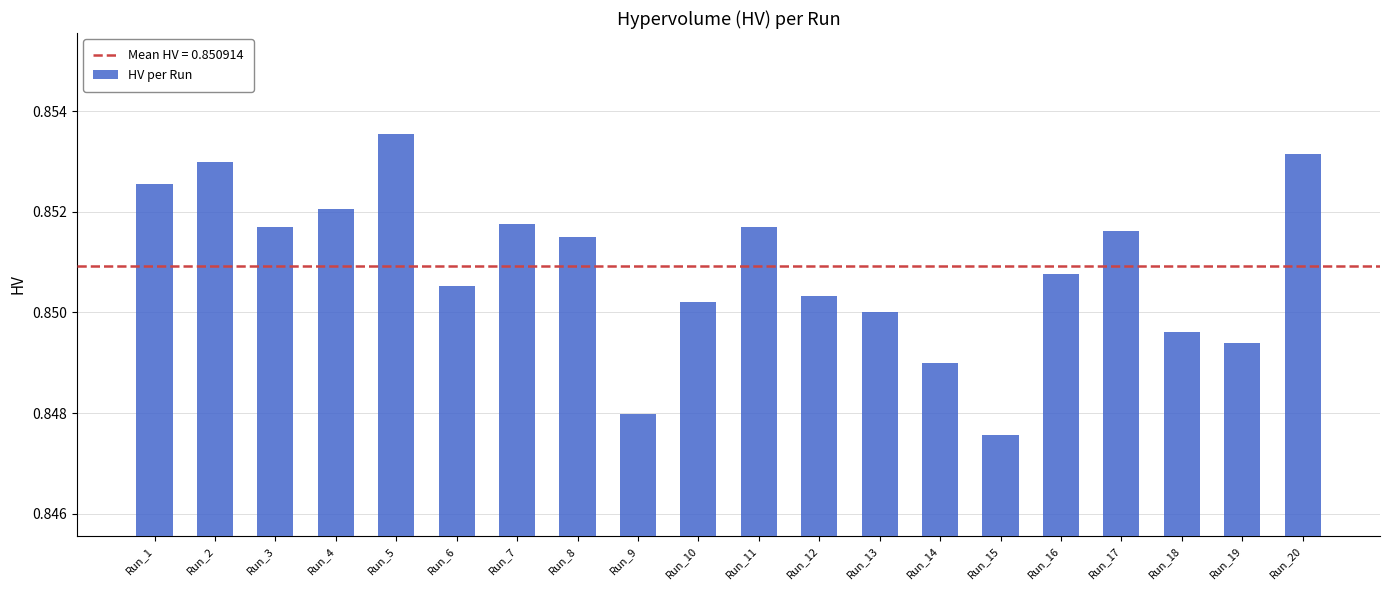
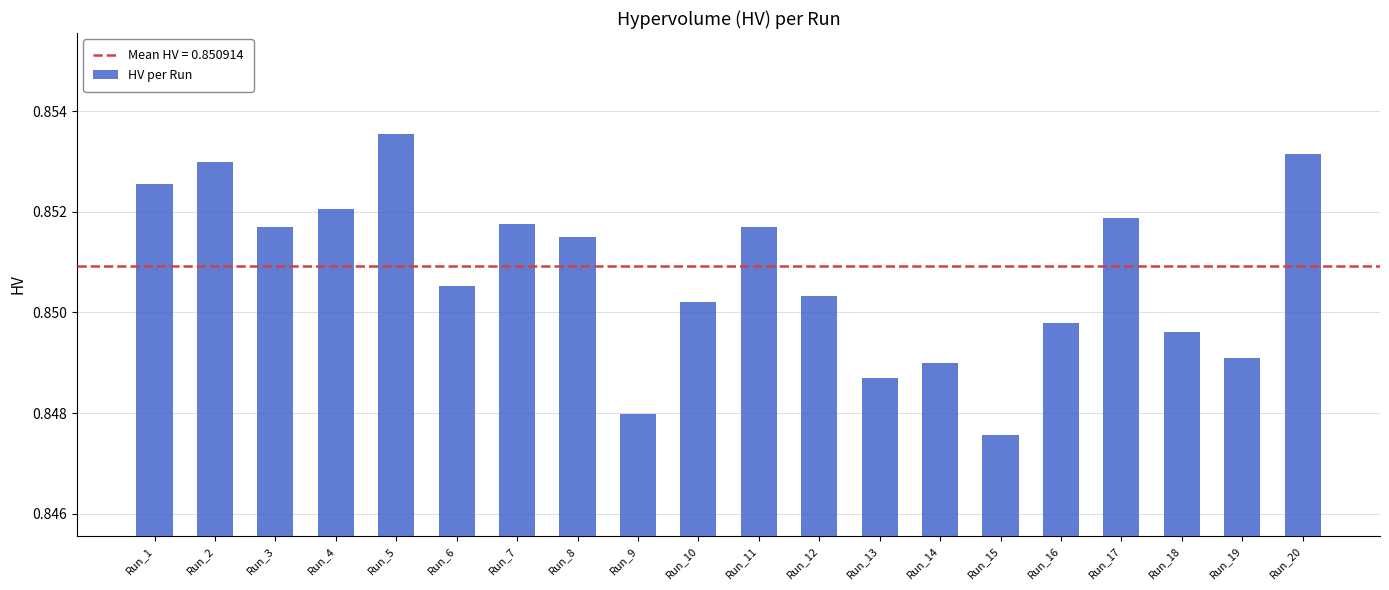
  {
    "Run_1": 0.8526,
    "Run_2": 0.8530,
    "Run_3": 0.8517,
    "Run_4": 0.8521,
    "Run_5": 0.8536,
    "Run_6": 0.8505,
    "Run_7": 0.8518,
    "Run_8": 0.8515,
    "Run_9": 0.8480,
    "Run_10": 0.8502,
    "Run_11": 0.8517,
    "Run_12": 0.8503,
-   "Run_13": 0.8500,
+   "Run_13": 0.8487,
    "Run_14": 0.8490,
    "Run_15": 0.8476,
-   "Run_16": 0.8508,
-   "Run_17": 0.8516,
+   "Run_16": 0.8498,
+   "Run_17": 0.8519,
    "Run_18": 0.8496,
-   "Run_19": 0.8494,
+   "Run_19": 0.8491,
    "Run_20": 0.8531
  }
